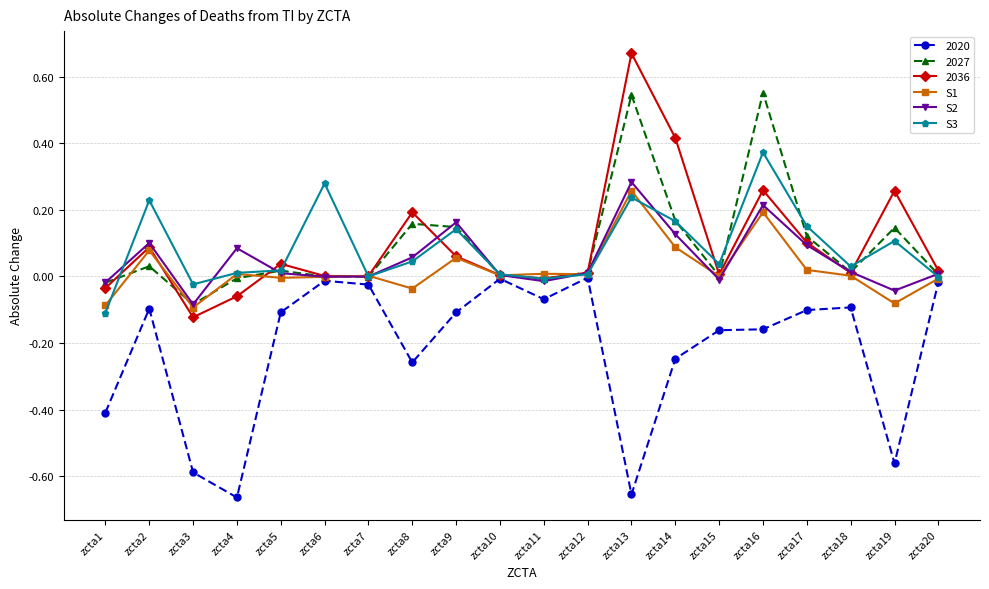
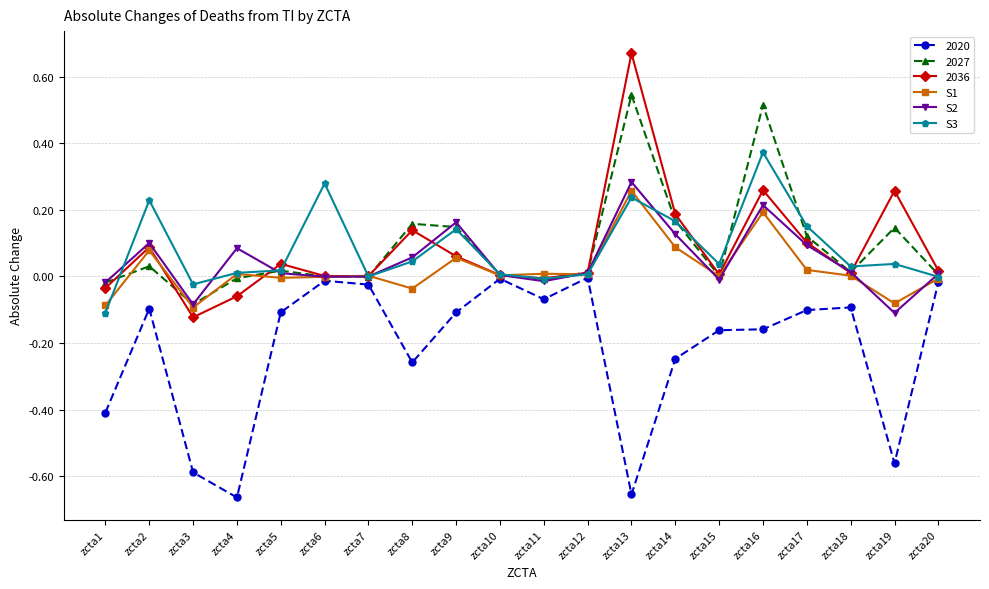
  {
    "2020": {
      "zcta1": -0.41,
      "zcta2": -0.10,
      "zcta3": -0.59,
      "zcta4": -0.66,
      "zcta5": -0.11,
      "zcta6": -0.01,
      "zcta7": -0.02,
      "zcta8": -0.26,
      "zcta9": -0.11,
      "zcta10": -0.01,
      "zcta11": -0.07,
      "zcta12": 0.00,
      "zcta13": -0.65,
      "zcta14": -0.25,
      "zcta15": -0.16,
      "zcta16": -0.16,
      "zcta17": -0.10,
      "zcta18": -0.09,
      "zcta19": -0.56,
      "zcta20": -0.02
    },
    "2027": {
      "zcta2": 0.03,
      "zcta4": -0.01,
      "zcta8": 0.16,
      "zcta13": 0.55,
-     "zcta16": 0.55,
+     "zcta16": 0.51,
      "zcta17": 0.12,
      "zcta19": 0.15
    },
    "2036": {
      "zcta1": -0.04,
      "zcta2": 0.09,
      "zcta3": -0.12,
      "zcta4": -0.06,
      "zcta5": 0.04,
-     "zcta8": 0.19,
+     "zcta8": 0.14,
      "zcta13": 0.67,
-     "zcta14": 0.42,
+     "zcta14": 0.19,
      "zcta16": 0.26,
      "zcta19": 0.26,
      "zcta20": 0.02
    },
    "S1": {
      "zcta1": -0.09,
      "zcta2": 0.08,
      "zcta3": -0.09,
      "zcta5": 0.00,
      "zcta8": -0.04,
      "zcta11": 0.01,
      "zcta13": 0.26,
      "zcta14": 0.09,
      "zcta16": 0.19,
      "zcta17": 0.02,
      "zcta18": 0.00,
      "zcta19": -0.08
    },
    "S2": {
      "zcta2": 0.10,
      "zcta4": 0.08,
      "zcta8": 0.06,
      "zcta9": 0.16,
      "zcta13": 0.28,
      "zcta14": 0.13,
      "zcta15": -0.01,
      "zcta16": 0.21,
-     "zcta19": -0.04
+     "zcta19": -0.11
    },
    "S3": {
      "zcta1": -0.11,
      "zcta2": 0.23,
      "zcta3": -0.02,
      "zcta6": 0.28,
      "zcta8": 0.05,
      "zcta13": 0.24,
      "zcta15": 0.04,
      "zcta16": 0.37,
      "zcta17": 0.15,
      "zcta18": 0.03,
-     "zcta19": 0.11
+     "zcta19": 0.04
    }
  }
